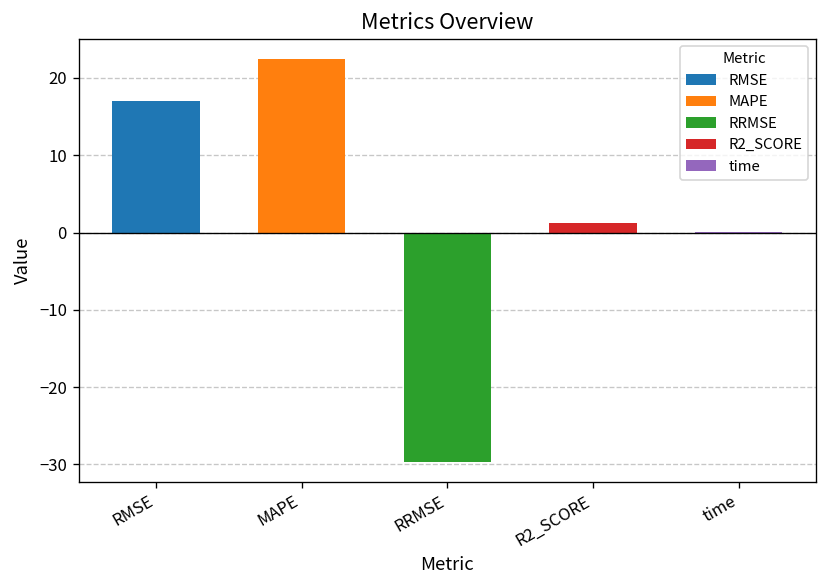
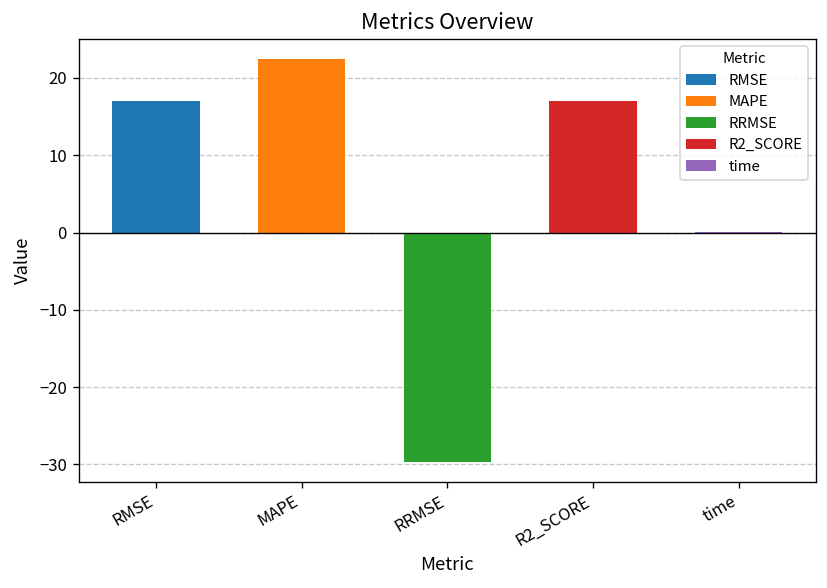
  {
    "RMSE": 17,
    "MAPE": 22,
    "RRMSE": -30,
-   "R2_SCORE": 1
+   "R2_SCORE": 17
  }
